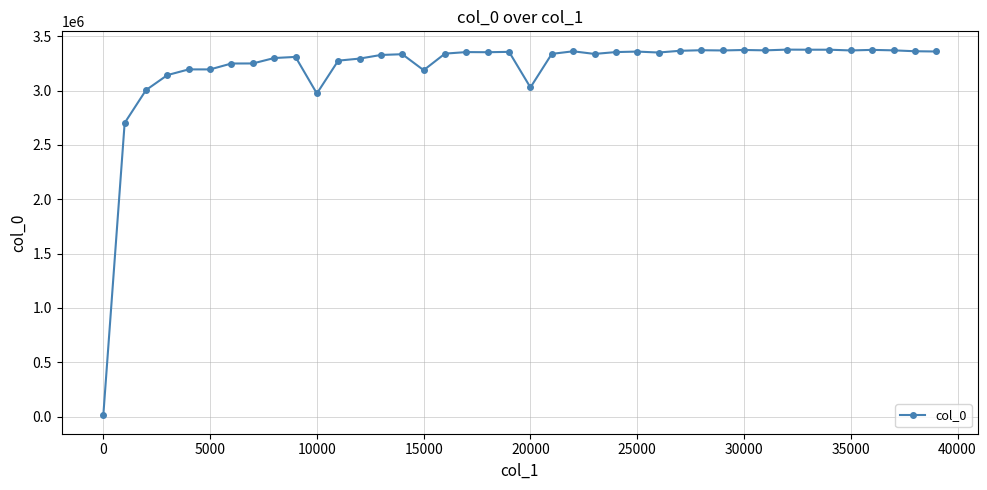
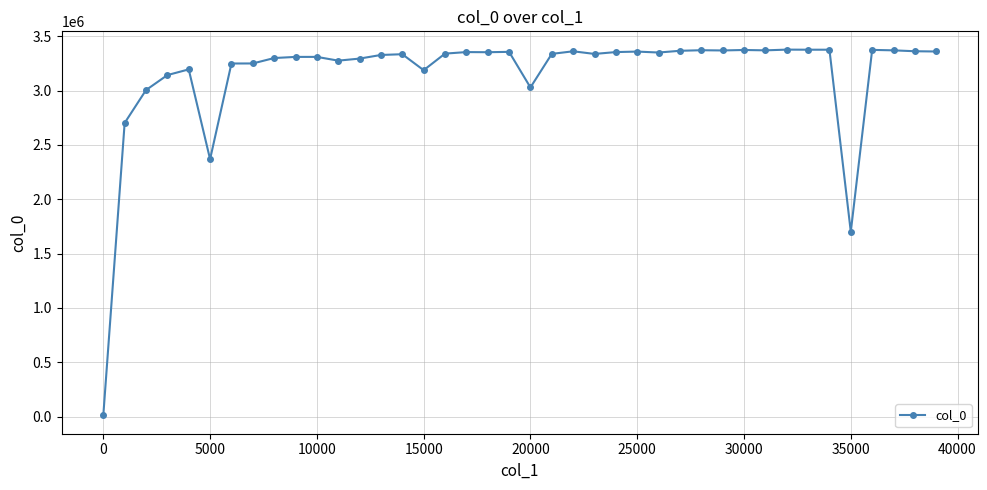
  {
    "0": 10000,
-   "5000": 3200000,
-   "10000": 2970000,
+   "5000": 2370000,
+   "10000": 3310000,
    "15000": 3190000,
    "20000": 3030000,
    "25000": 3360000,
    "30000": 3370000,
-   "35000": 3370000
+   "35000": 1700000
  }
